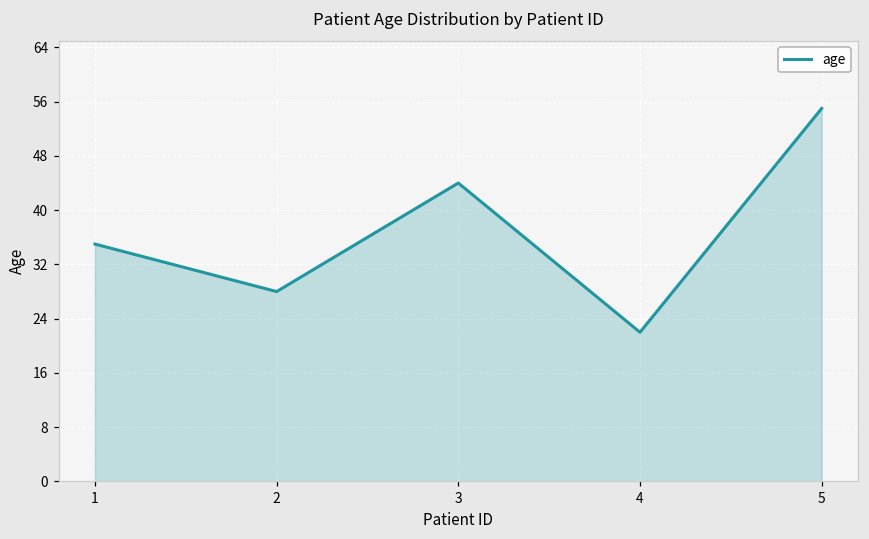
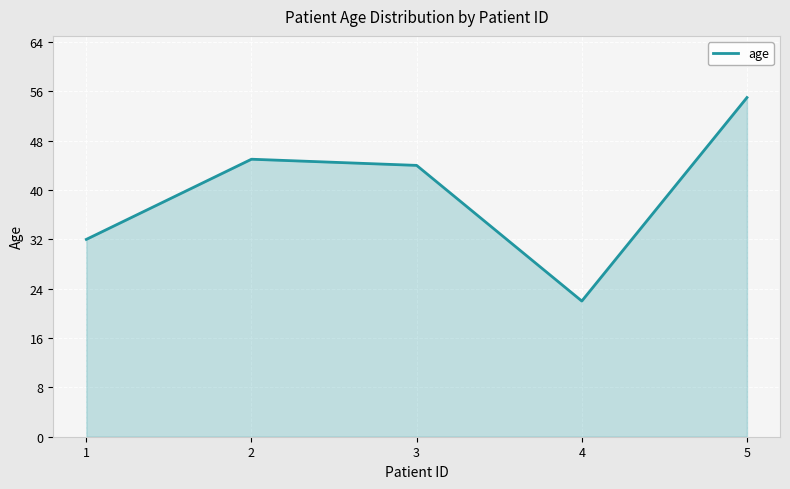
  {
-   "1": 35,
-   "2": 28,
+   "1": 32,
+   "2": 45,
    "3": 44,
    "4": 22,
    "5": 55
  }
